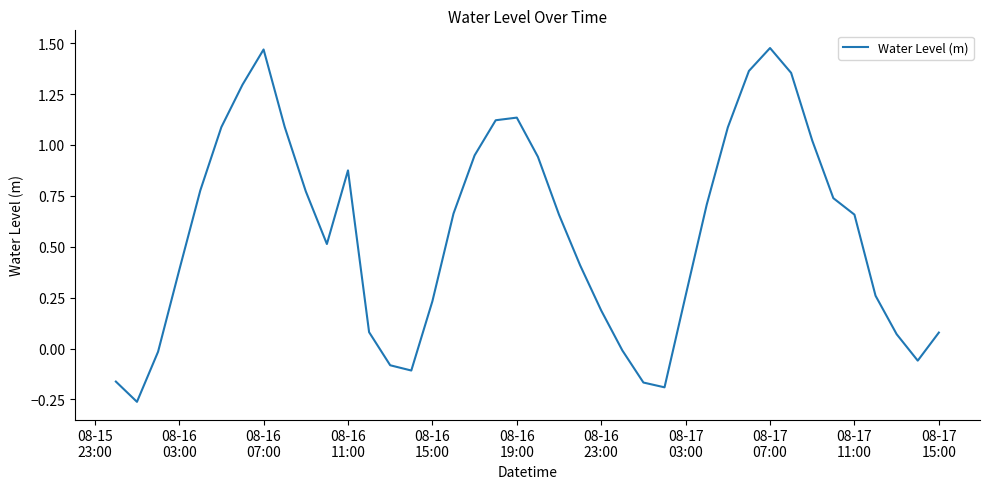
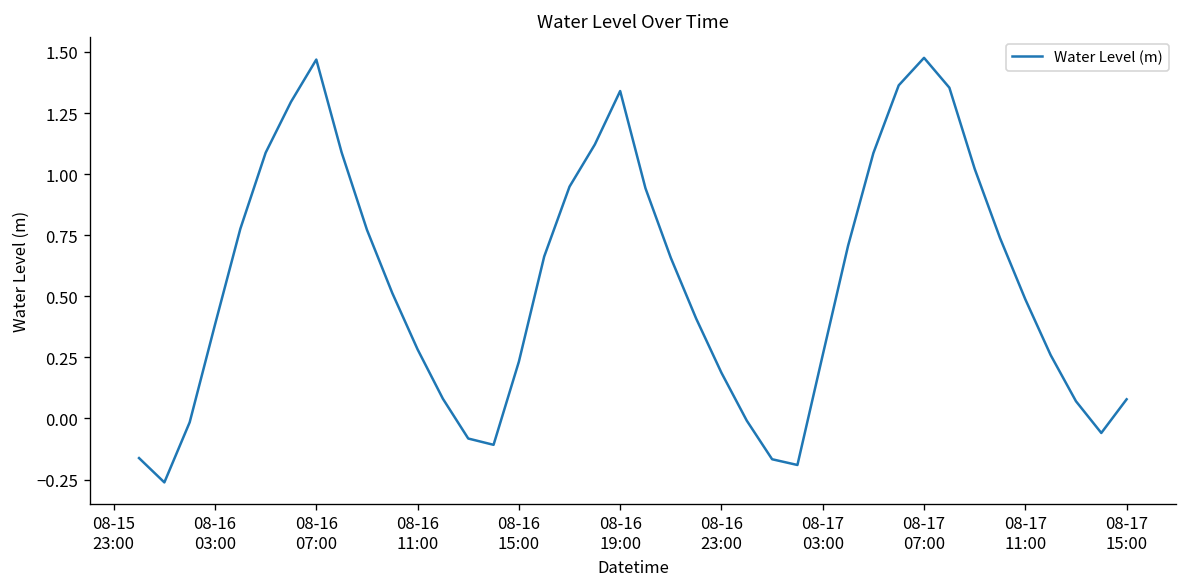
  {
    "08-16 03:00": 0.38,
    "08-16 07:00": 1.47,
-   "08-16 11:00": 0.87,
+   "08-16 11:00": 0.28,
    "08-16 15:00": 0.23,
-   "08-16 19:00": 1.13,
+   "08-16 19:00": 1.34,
    "08-16 23:00": 0.19,
    "08-17 03:00": 0.26,
    "08-17 07:00": 1.48,
-   "08-17 11:00": 0.66,
+   "08-17 11:00": 0.49,
    "08-17 15:00": 0.08
  }
